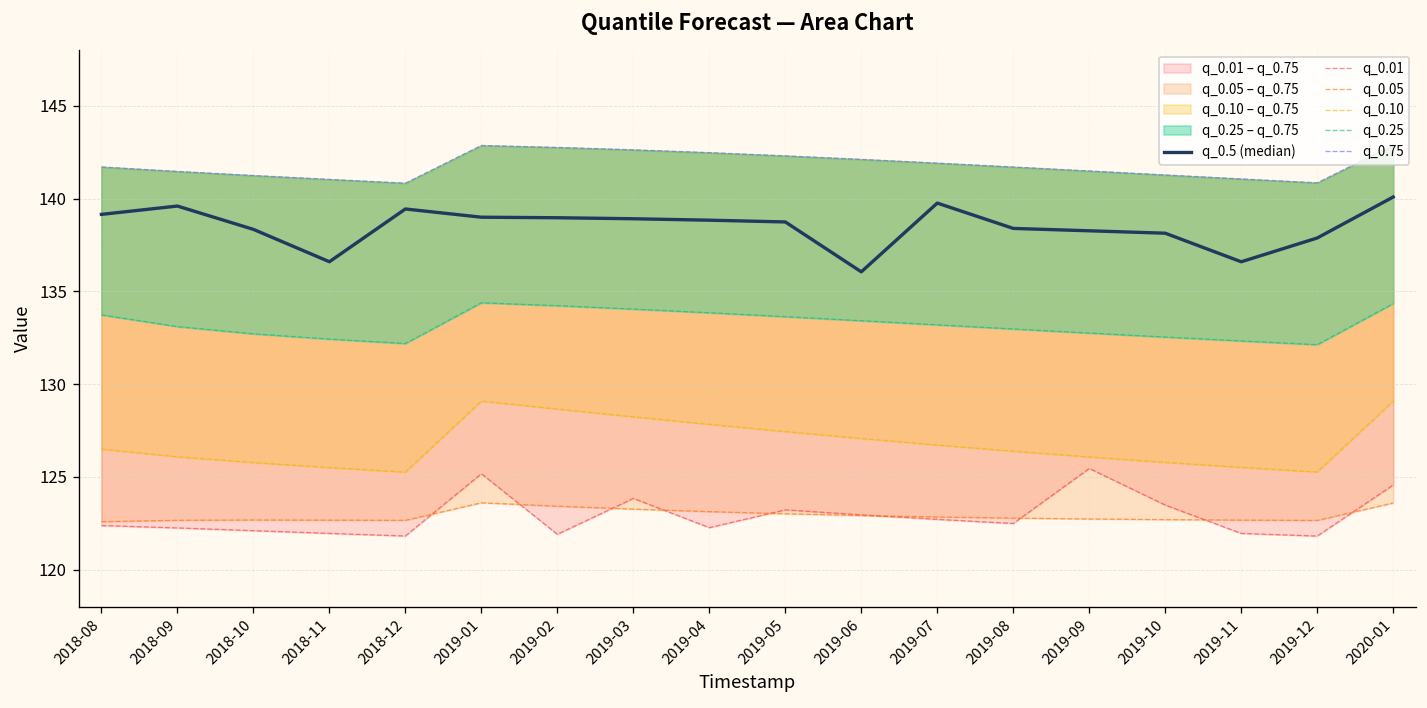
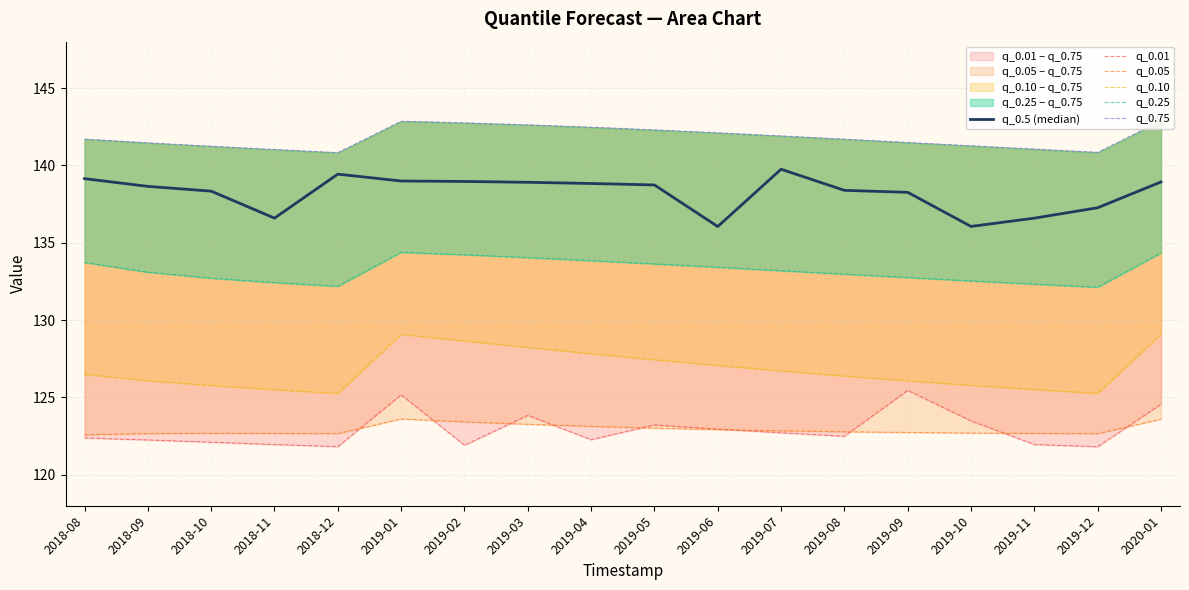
  {
    "q_0.5 (median)": {
      "2018-08": 139.1,
-     "2018-09": 139.6,
+     "2018-09": 138.6,
      "2018-10": 138.3,
      "2018-11": 136.6,
      "2018-12": 139.4,
      "2019-01": 139.0,
      "2019-02": 139.0,
      "2019-03": 138.9,
      "2019-04": 138.8,
      "2019-05": 138.7,
      "2019-06": 136.0,
      "2019-07": 139.8,
      "2019-08": 138.4,
      "2019-09": 138.3,
-     "2019-10": 138.1,
+     "2019-10": 136.1,
      "2019-11": 136.6,
-     "2019-12": 137.9,
-     "2020-01": 140.1
+     "2019-12": 137.3,
+     "2020-01": 138.9
    },
    "q_0.01": {
      "2018-08": 122.4,
      "2018-09": 122.3,
      "2018-10": 122.1,
      "2018-11": 122.0,
      "2018-12": 121.8,
      "2019-01": 125.2,
      "2019-02": 121.9,
      "2019-03": 123.8,
      "2019-04": 122.3,
      "2019-05": 123.2,
      "2019-08": 122.5,
      "2019-09": 125.5,
      "2019-10": 123.5,
      "2019-11": 122.0,
      "2019-12": 121.8,
      "2020-01": 124.6
    }
  }
